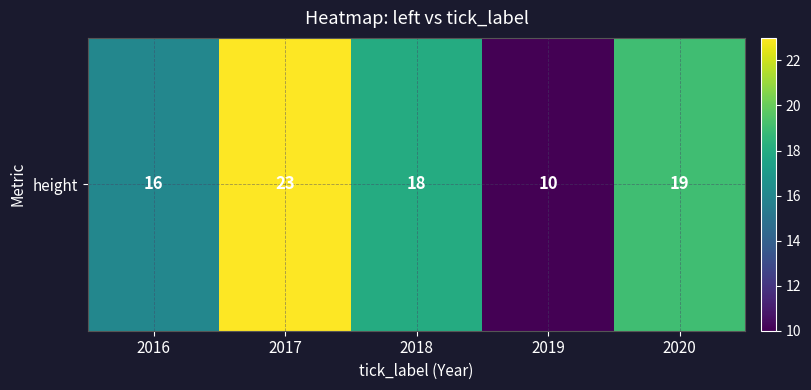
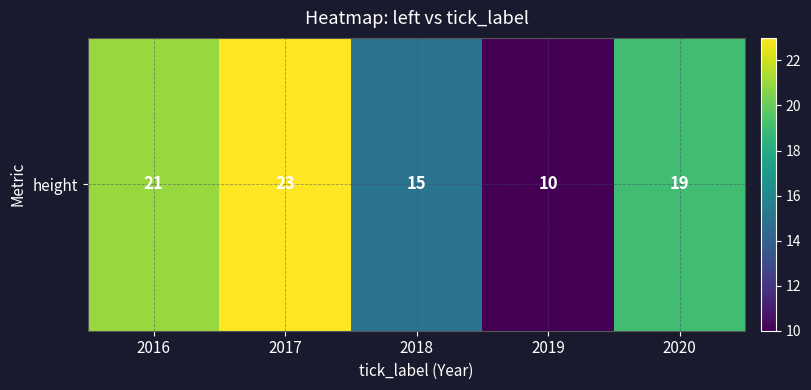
  {
    "height": {
-     "2016": 16,
+     "2016": 21,
      "2017": 23,
-     "2018": 18,
+     "2018": 15,
      "2019": 10,
      "2020": 19
    }
  }
